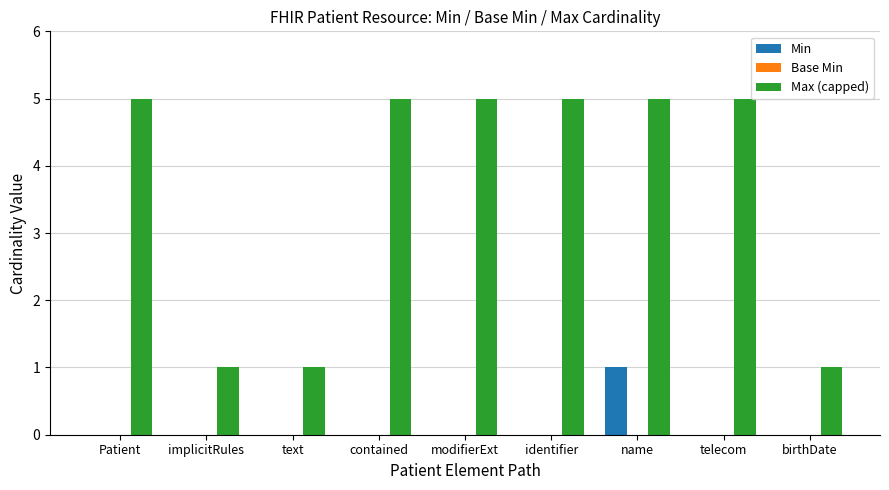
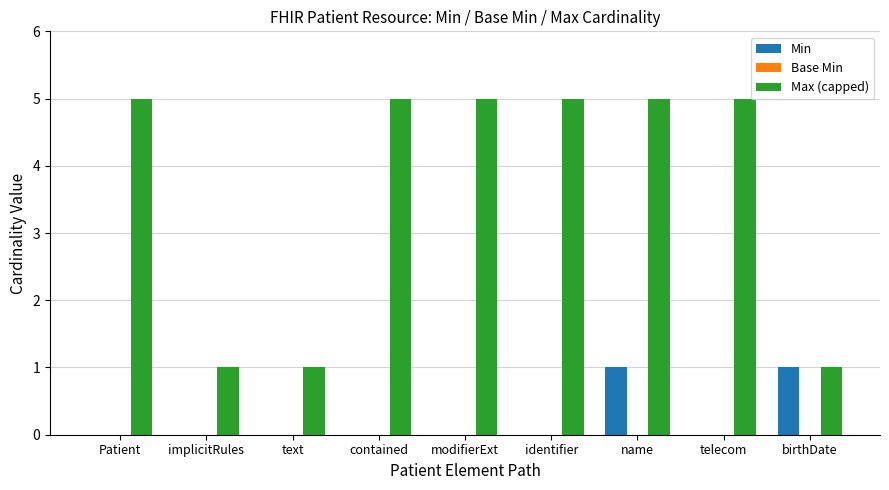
  {
    "Min": {
      "Patient": 0,
      "implicitRules": 0,
      "text": 0,
      "contained": 0,
      "modifierExt": 0,
      "identifier": 0,
      "name": 1,
      "telecom": 0,
-     "birthDate": 0
+     "birthDate": 1
    },
    "Base Min": {
      "Patient": 0,
      "implicitRules": 0,
      "text": 0,
      "contained": 0,
      "modifierExt": 0,
      "identifier": 0,
      "name": 0,
      "telecom": 0,
      "birthDate": 0
    },
    "Max (capped)": {
      "Patient": 5,
      "implicitRules": 1,
      "text": 1,
      "contained": 5,
      "modifierExt": 5,
      "identifier": 5,
      "name": 5,
      "telecom": 5,
      "birthDate": 1
    }
  }
